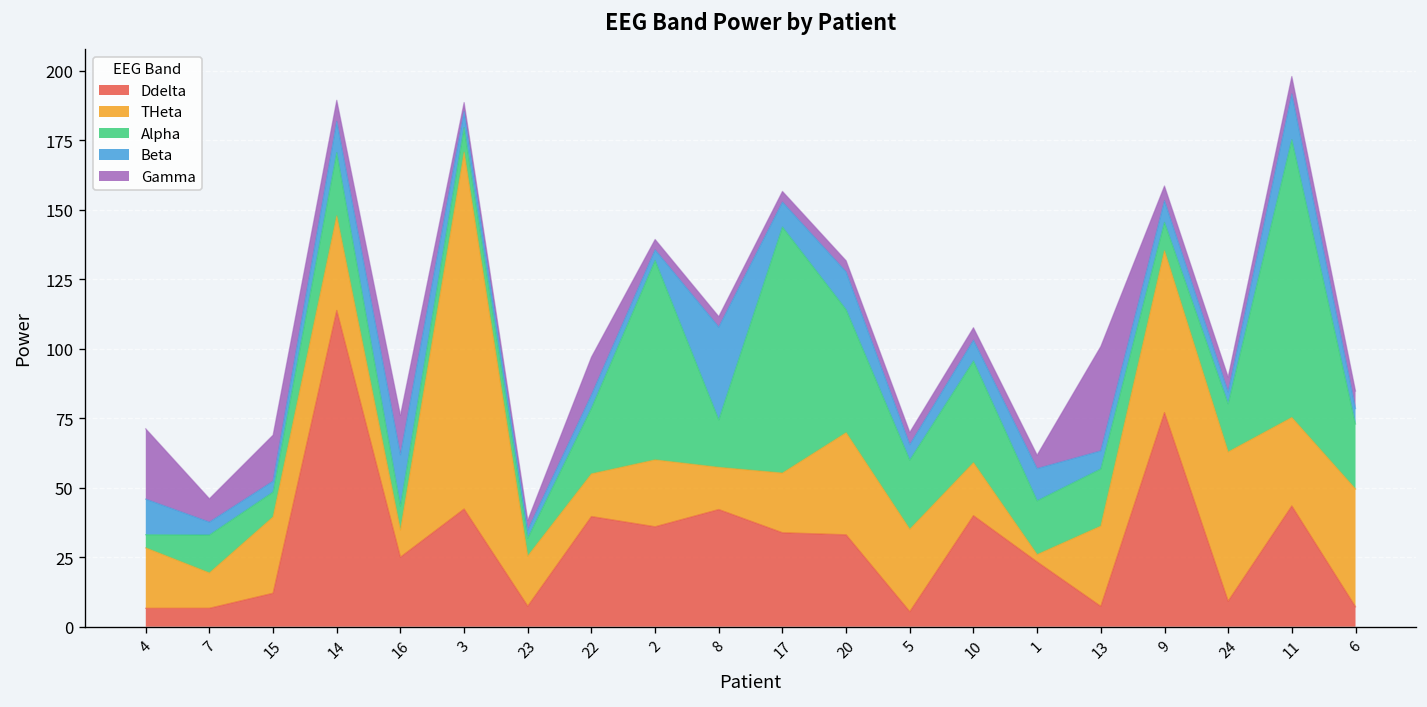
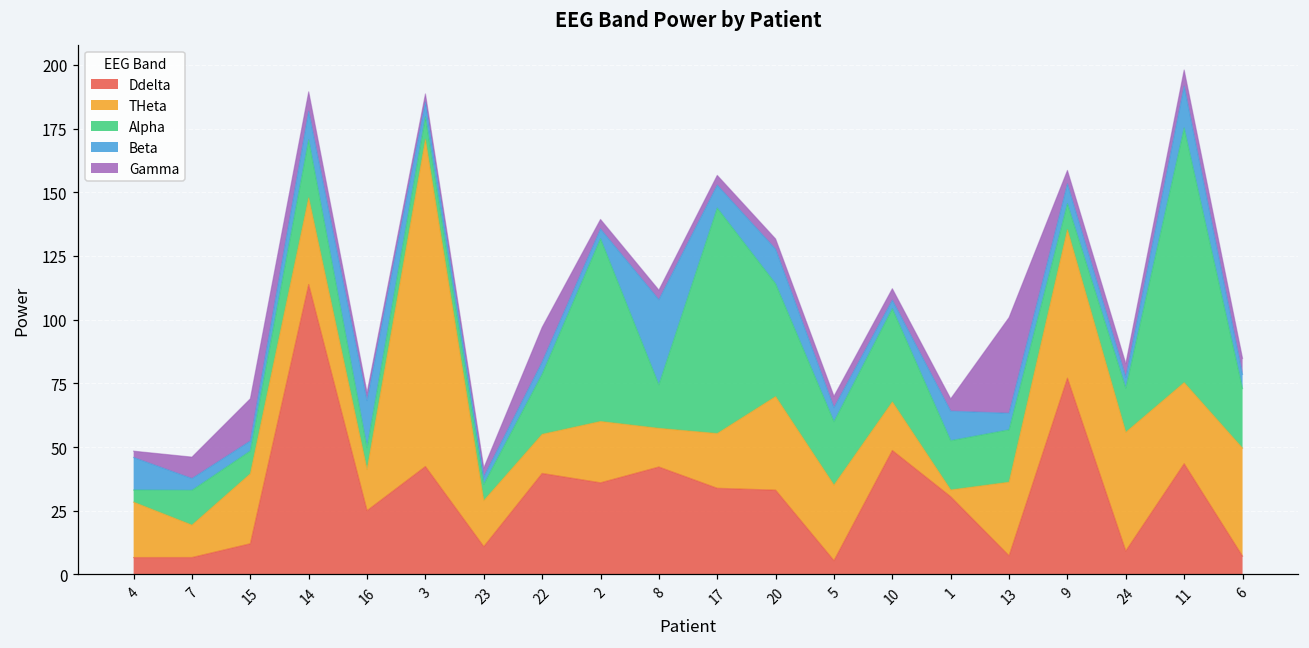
  {
    "Ddelta": {
      "4": 7,
      "7": 7,
      "15": 12,
      "14": 114,
      "16": 25,
      "3": 42,
-     "23": 7,
+     "23": 11,
      "22": 40,
      "2": 36,
      "8": 42,
      "17": 34,
      "20": 33,
      "5": 5,
-     "10": 40,
-     "1": 23,
+     "10": 49,
+     "1": 30,
      "13": 7,
      "9": 77,
      "24": 9,
      "11": 43,
      "6": 7
    },
    "THeta": {
      "4": 22,
      "7": 13,
      "15": 27,
      "14": 34,
-     "16": 10,
+     "16": 16,
      "3": 128,
      "23": 18,
      "22": 15,
      "2": 24,
      "8": 15,
      "17": 21,
      "20": 37,
      "5": 30,
      "10": 19,
      "1": 3,
      "13": 29,
      "9": 58,
-     "24": 54,
+     "24": 47,
      "11": 32,
      "6": 42
    },
    "Alpha": {
      "4": 5,
      "7": 14,
      "15": 9,
      "14": 23,
      "16": 9,
      "3": 9,
      "23": 6,
      "22": 24,
      "2": 72,
      "8": 17,
      "17": 89,
      "20": 44,
      "5": 25,
      "10": 37,
      "1": 19,
      "13": 21,
      "9": 10,
      "24": 17,
      "11": 100,
      "6": 23
    },
    "Beta": {
      "4": 13,
      "7": 5,
      "15": 4,
      "14": 11,
      "16": 18,
      "3": 6,
      "23": 3,
      "22": 5,
      "2": 4,
      "8": 33,
      "17": 9,
      "20": 14,
      "5": 6,
-     "10": 8,
+     "10": 3,
      "1": 12,
      "13": 7,
      "9": 8,
      "24": 4,
      "11": 16,
      "6": 6
    },
    "Gamma": {
-     "4": 25,
+     "4": 2,
      "7": 8,
      "15": 17,
      "14": 8,
-     "16": 14,
+     "16": 3,
      "3": 3,
      "23": 3,
      "22": 14,
      "2": 4,
      "8": 4,
      "17": 4,
      "20": 4,
      "5": 4,
      "10": 4,
      "1": 5,
      "13": 38,
      "9": 5,
      "24": 5,
      "11": 6,
      "6": 6
    }
  }
